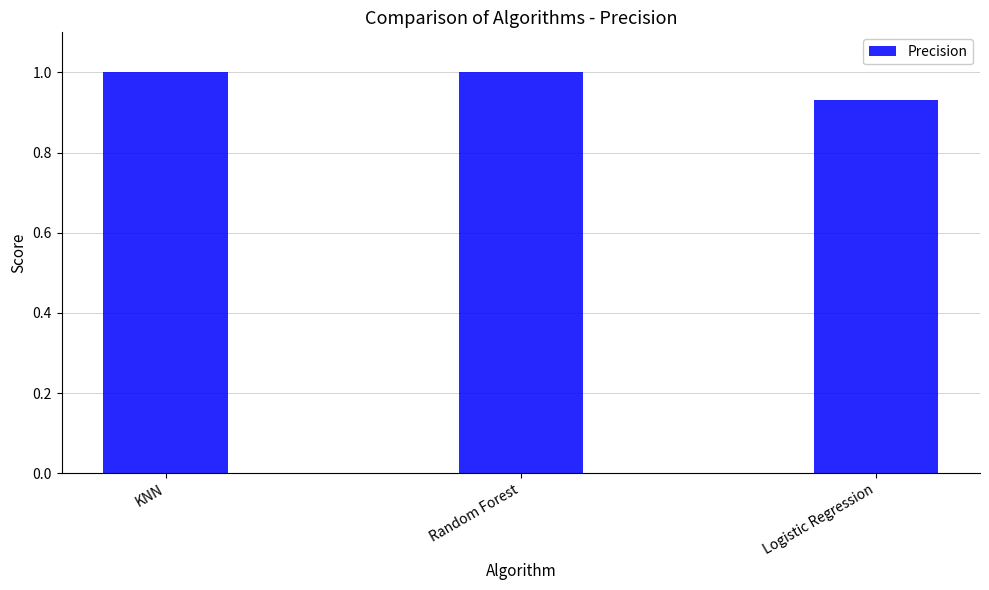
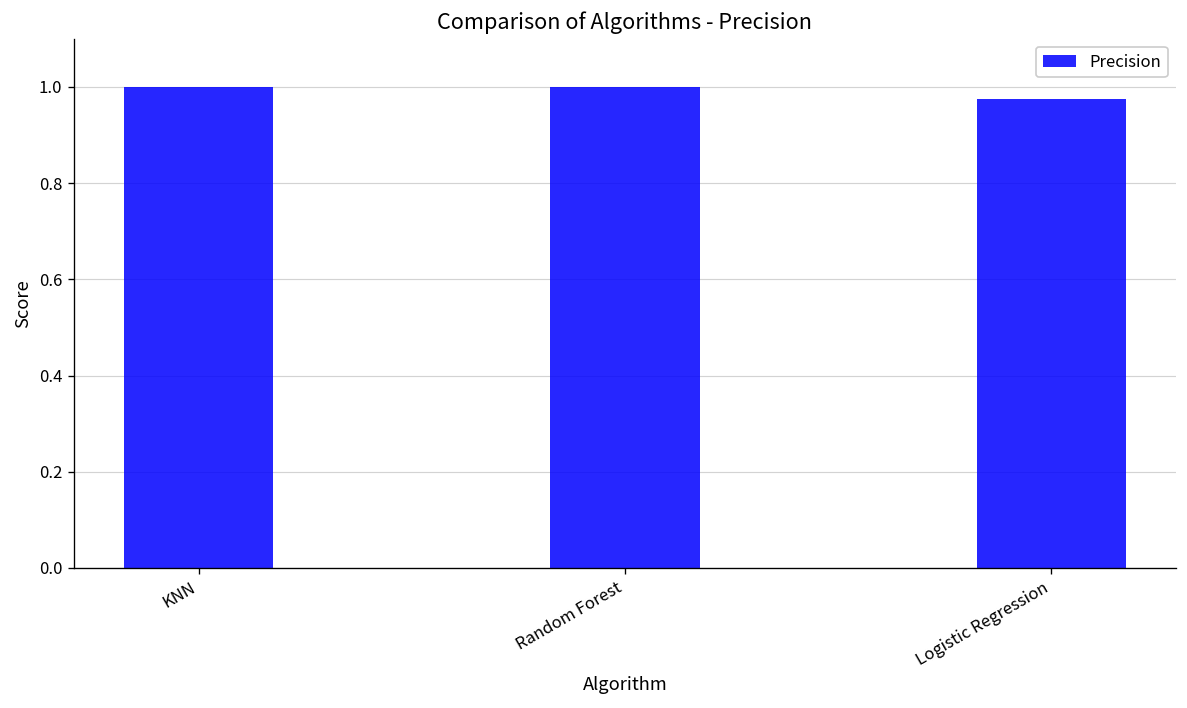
  {
    "KNN": 1.00,
    "Random Forest": 1.00,
-   "Logistic Regression": 0.93
+   "Logistic Regression": 0.98
  }
